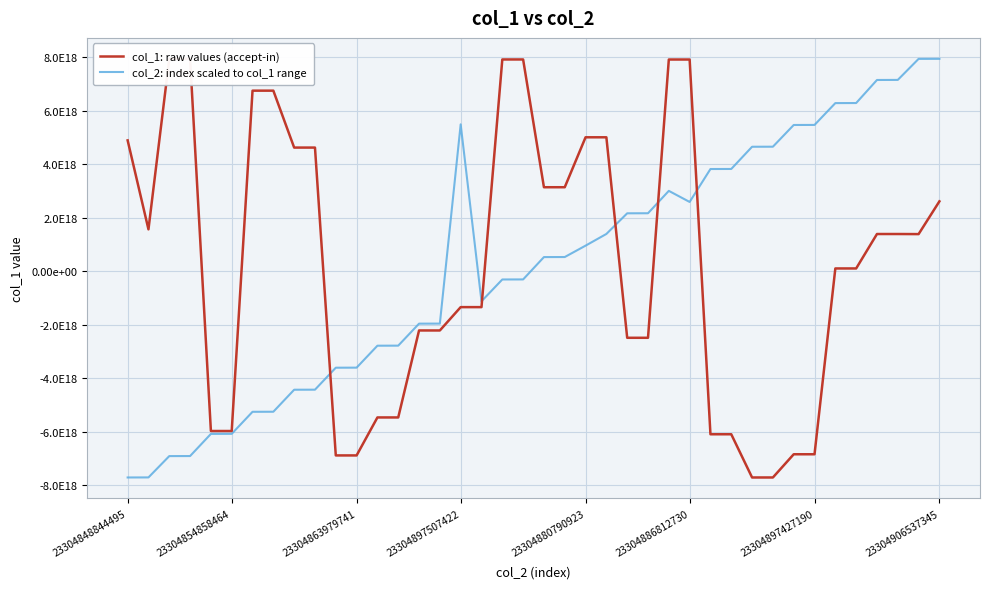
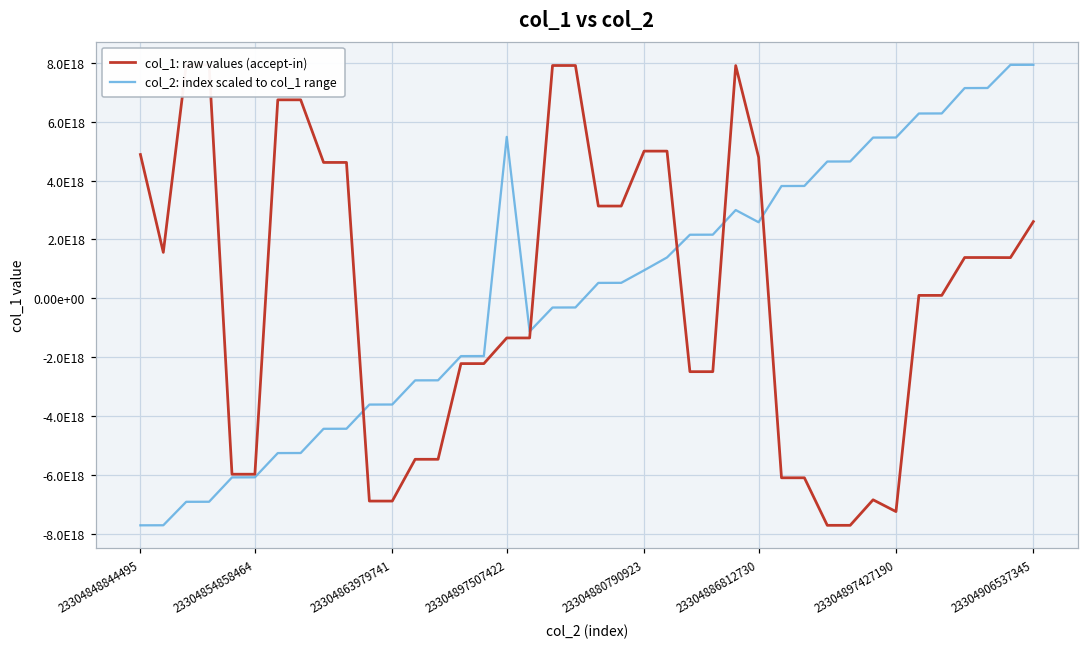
  {
    "col_1: raw values (accept-in)": {
      "23304848844495": 4900000000000000000,
      "23304854858464": -6000000000000000000,
      "23304863979741": -6900000000000000000,
      "23304897507422": -1300000000000000000,
      "23304880790923": 5000000000000000000,
-     "23304886812730": 7900000000000000000,
-     "23304897427190": -6800000000000000000,
+     "23304886812730": 4800000000000000000,
+     "23304897427190": -7200000000000000000,
      "23304906537345": 2600000000000000000
    },
    "col_2: index scaled to col_1 range": {
      "23304848844495": -7700000000000000000,
      "23304854858464": -6100000000000000000,
      "23304863979741": -3600000000000000000,
      "23304897507422": 5500000000000000000,
      "23304880790923": 1000000000000000000,
      "23304886812730": 2600000000000000000,
      "23304897427190": 5500000000000000000,
      "23304906537345": 7900000000000000000
    }
  }
